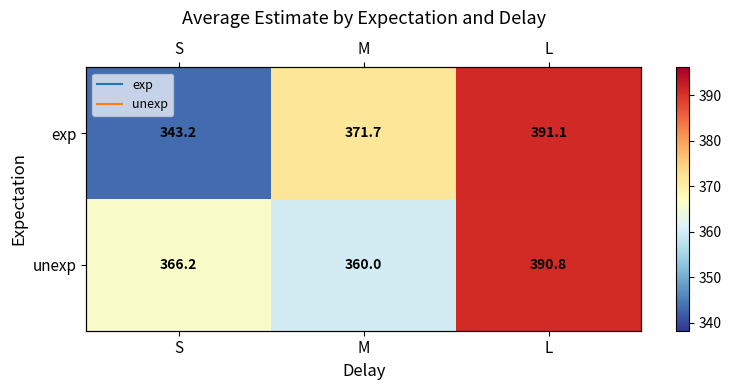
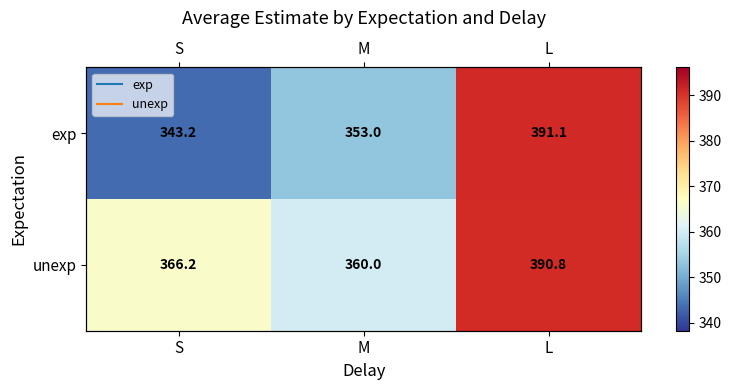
  {
    "exp": {
      "S": 343.2,
-     "M": 371.7,
+     "M": 353.0,
      "L": 391.1
    },
    "unexp": {
      "S": 366.2,
      "M": 360.0,
      "L": 390.8
    }
  }
